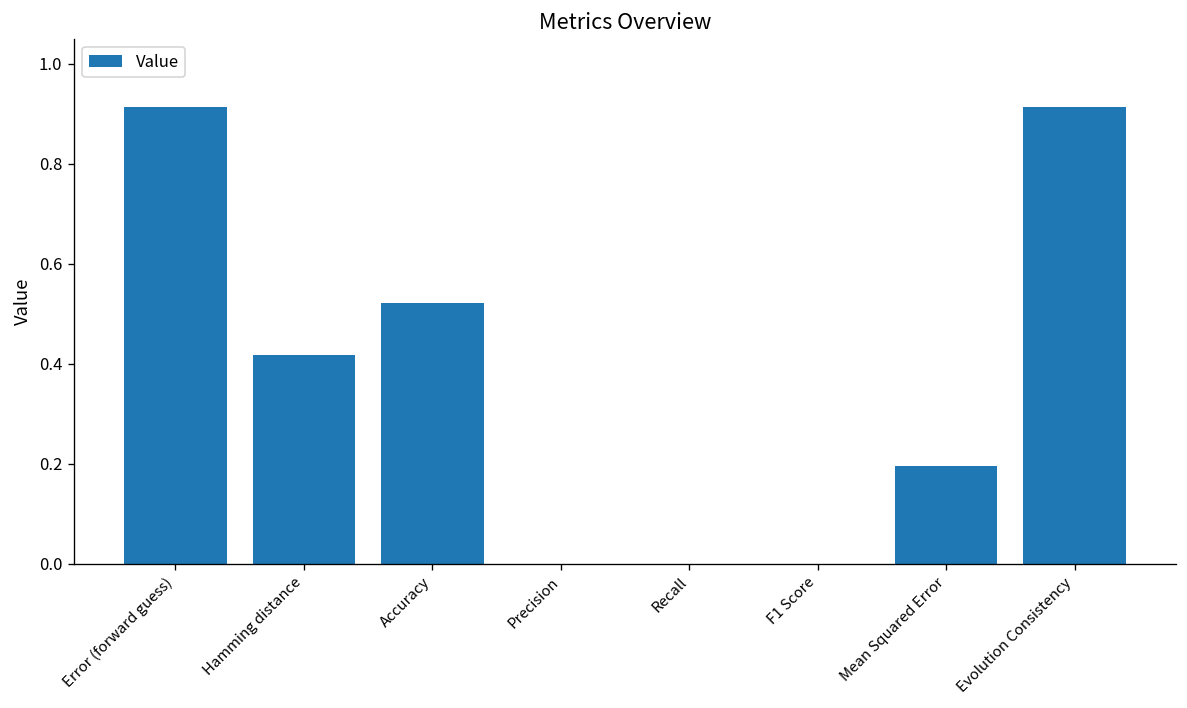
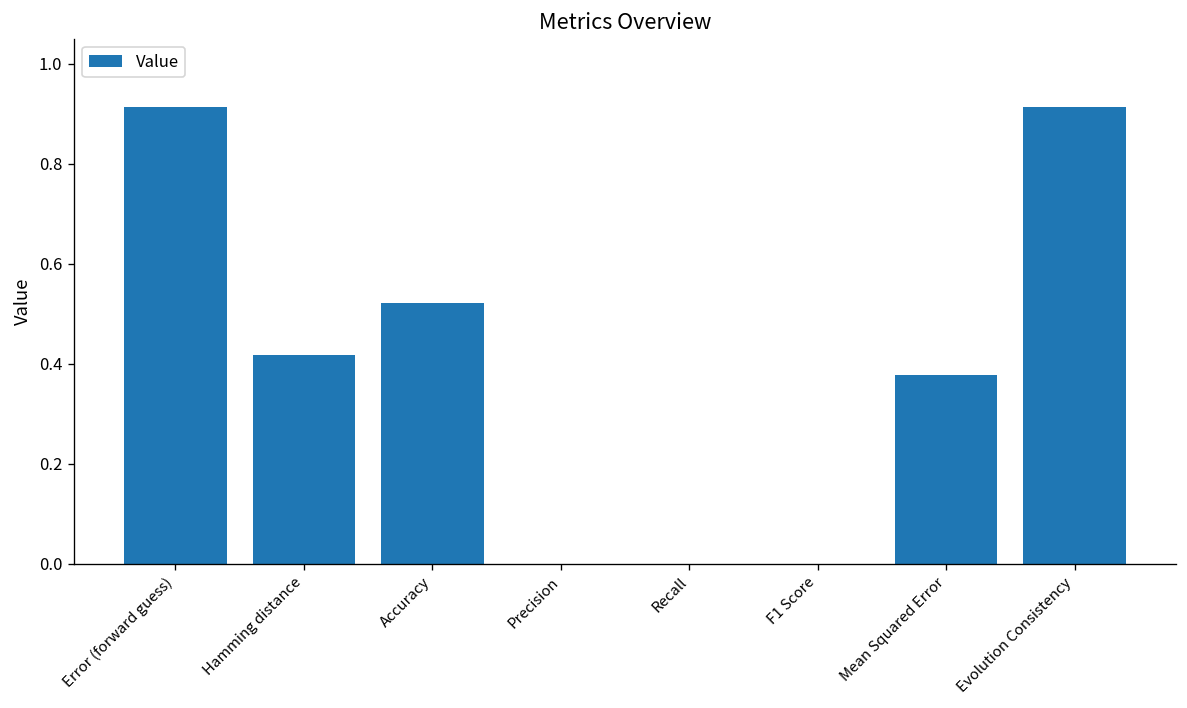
  {
    "Error (forward guess)": 0.91,
    "Hamming distance": 0.42,
    "Accuracy": 0.52,
    "Precision": 0.00,
    "Recall": 0.00,
    "F1 Score": 0.00,
-   "Mean Squared Error": 0.20,
+   "Mean Squared Error": 0.38,
    "Evolution Consistency": 0.91
  }
